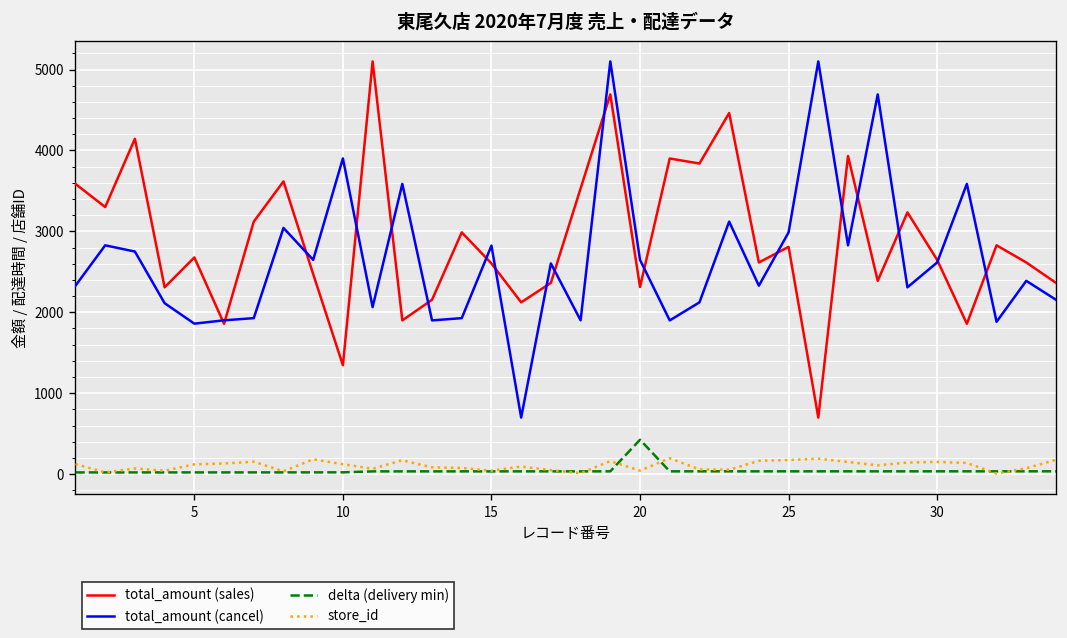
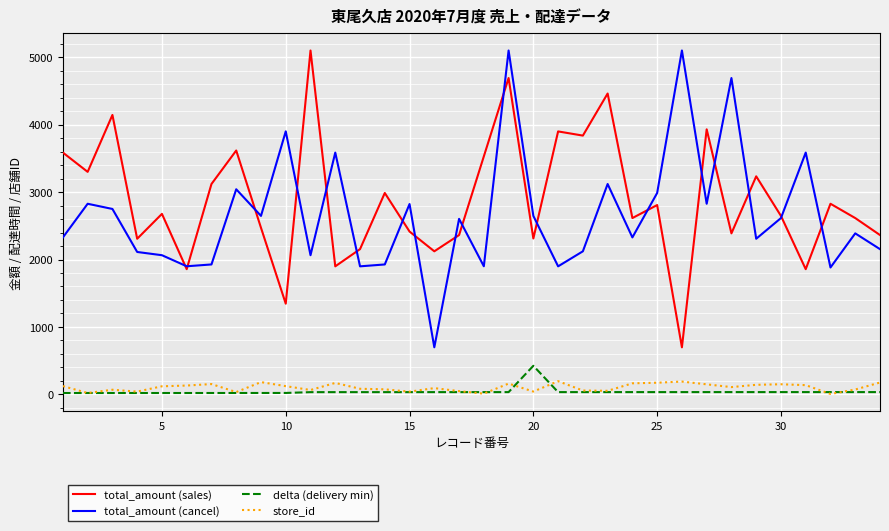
  {
    "total_amount (sales)": {
      "5": 2700,
      "10": 1300,
-     "15": 2600,
+     "15": 2400,
      "20": 2300,
      "25": 2800
    },
    "total_amount (cancel)": {
-     "5": 1900,
+     "5": 2100,
      "10": 3900,
      "15": 2800,
      "20": 2600,
      "25": 3000
    },
    "delta (delivery min)": {
      "5": 0,
      "10": 0,
      "20": 400,
      "25": 0,
      "30": 0
    },
    "store_id": {
      "5": 100,
      "10": 100,
      "20": 0,
      "25": 200,
      "30": 200
    }
  }
